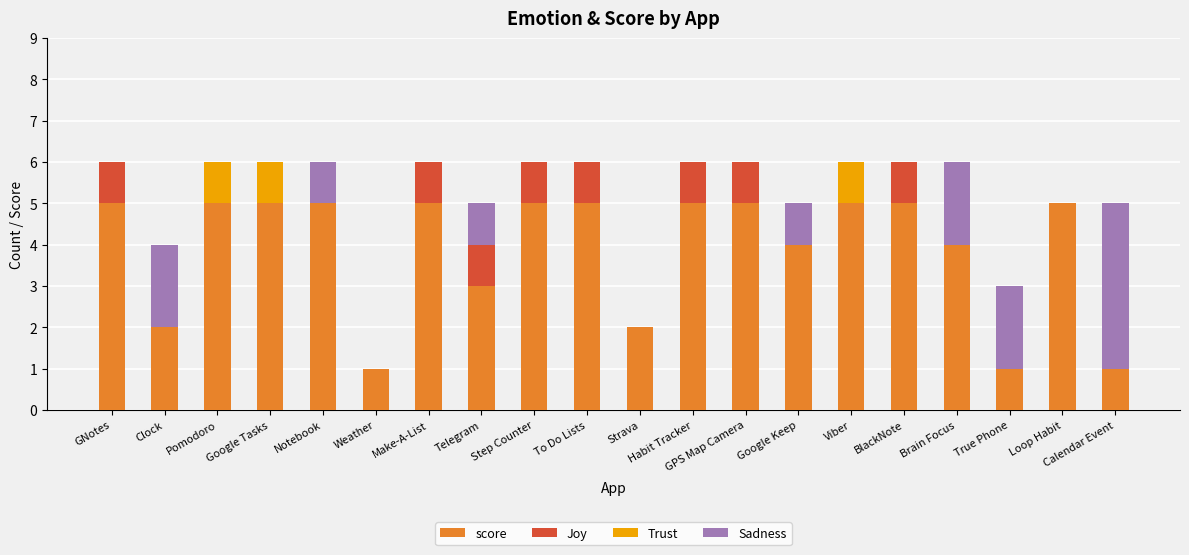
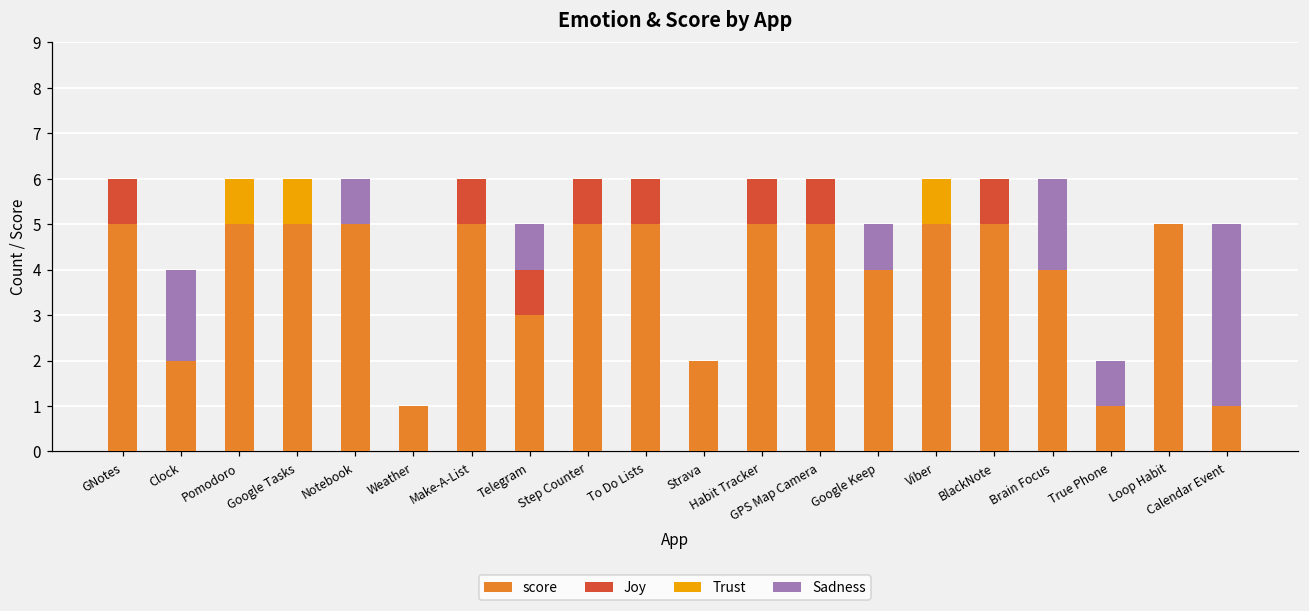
  {
    "Sadness": {
-     "True Phone": 2
+     "True Phone": 1
    }
  }
